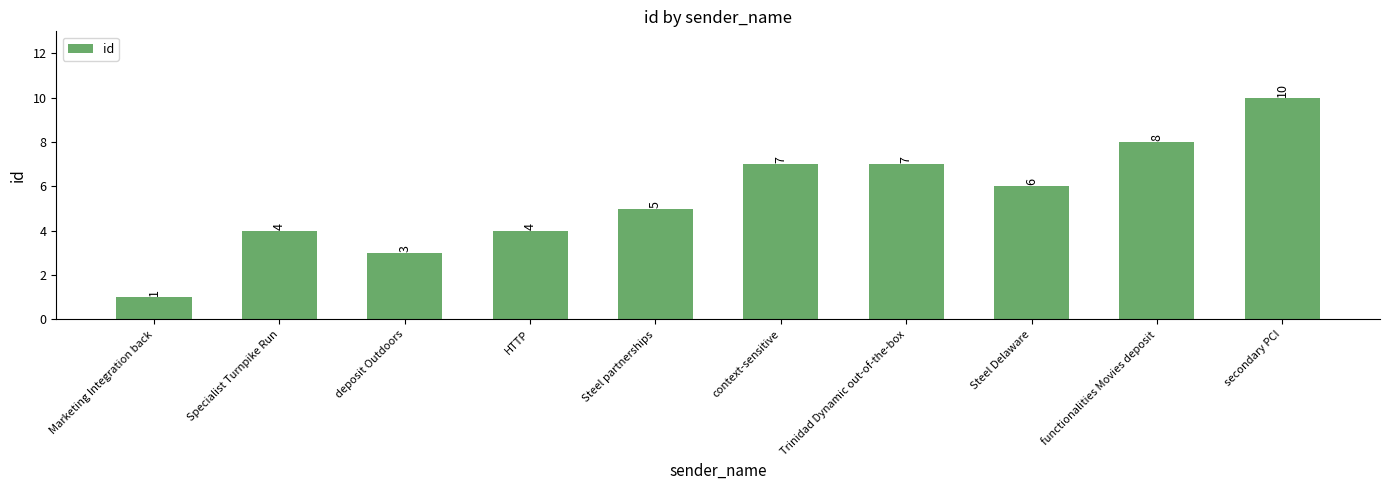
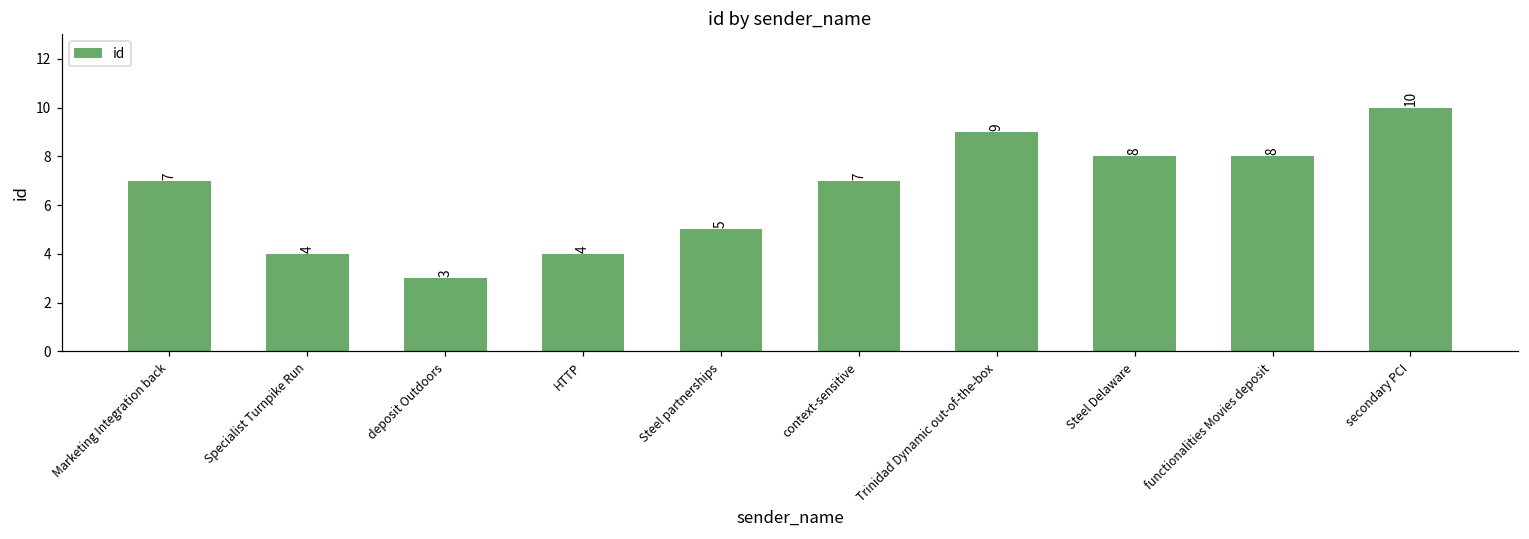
  {
-   "Marketing Integration back": 1,
+   "Marketing Integration back": 7,
    "Specialist Turnpike Run": 4,
    "deposit Outdoors": 3,
    "HTTP": 4,
    "Steel partnerships": 5,
    "context-sensitive": 7,
-   "Trinidad Dynamic out-of-the-box": 7,
-   "Steel Delaware": 6,
+   "Trinidad Dynamic out-of-the-box": 9,
+   "Steel Delaware": 8,
    "functionalities Movies deposit": 8,
    "secondary PCI": 10
  }
